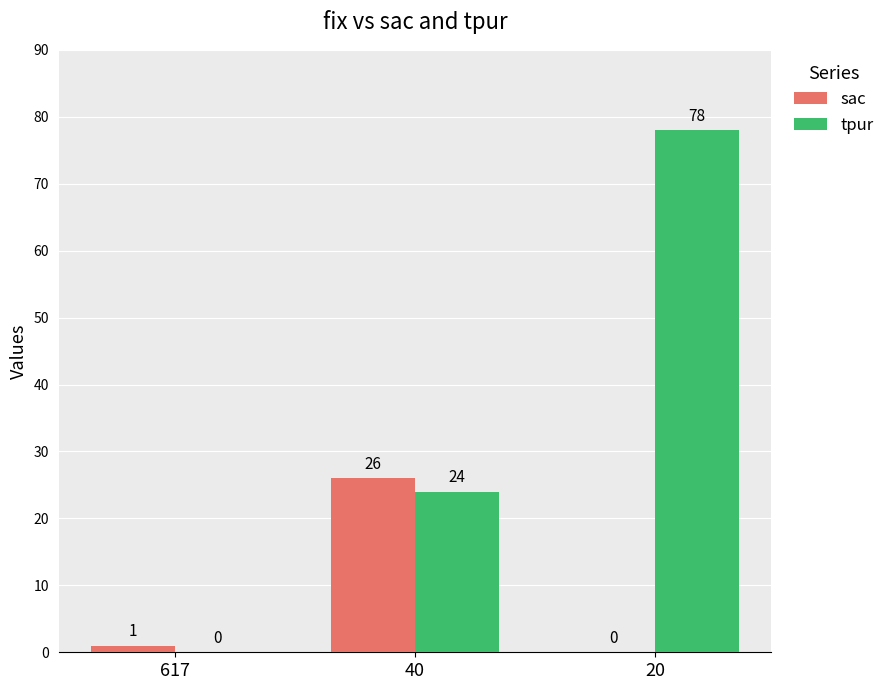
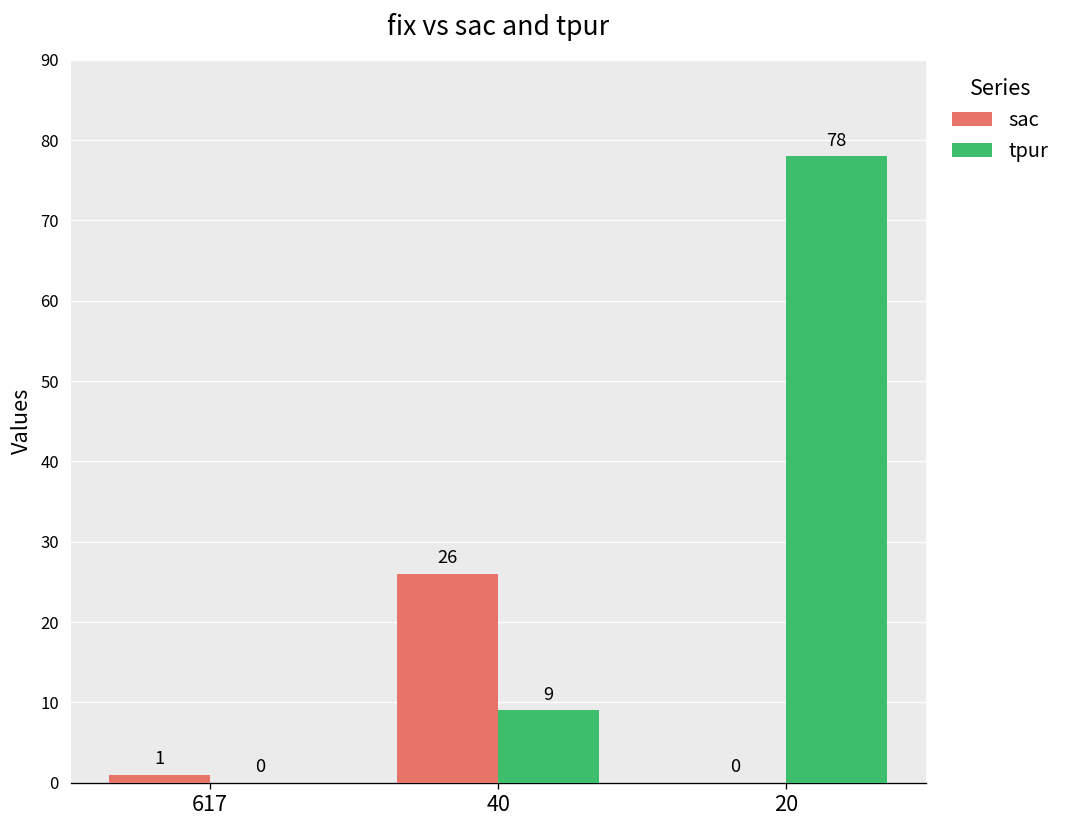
  {
    "sac": {
      "617": 1,
      "40": 26,
      "20": 0
    },
    "tpur": {
      "617": 0,
-     "40": 24,
+     "40": 9,
      "20": 78
    }
  }
